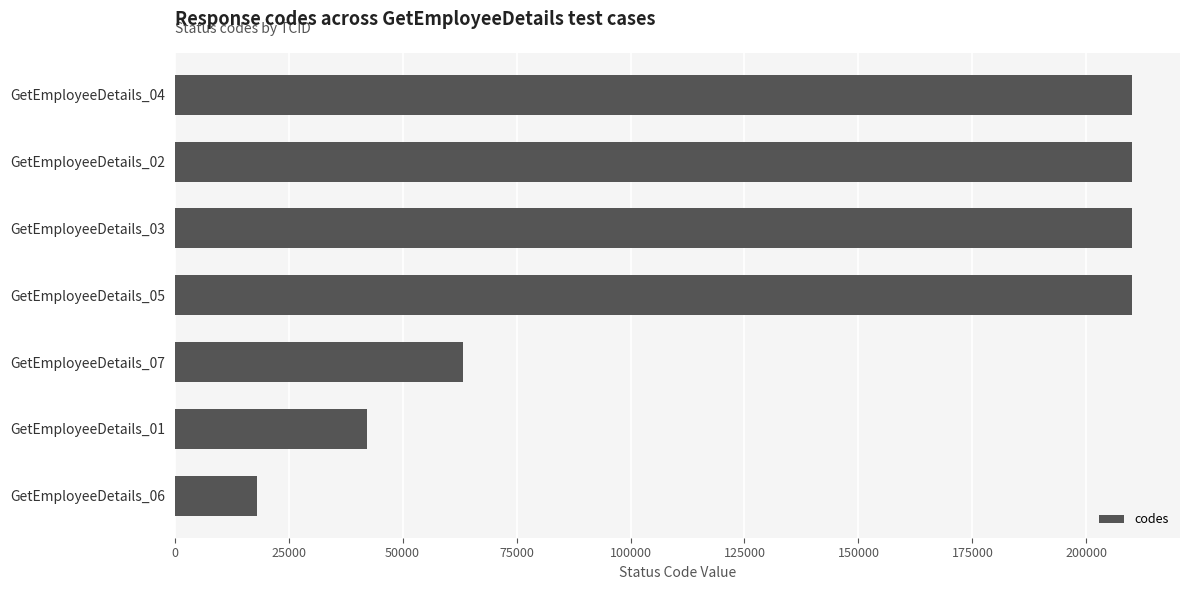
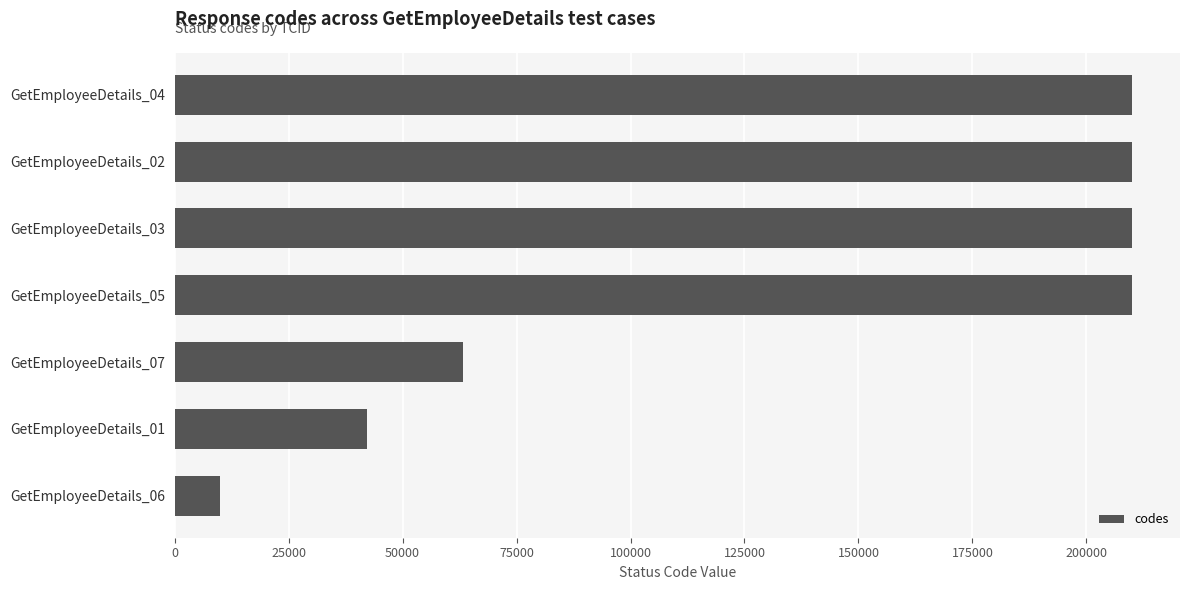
  {
    "GetEmployeeDetails_04": 210000,
    "GetEmployeeDetails_02": 210000,
    "GetEmployeeDetails_03": 210000,
    "GetEmployeeDetails_05": 210000,
    "GetEmployeeDetails_07": 63000,
    "GetEmployeeDetails_01": 42000,
-   "GetEmployeeDetails_06": 18000
+   "GetEmployeeDetails_06": 10000
  }
